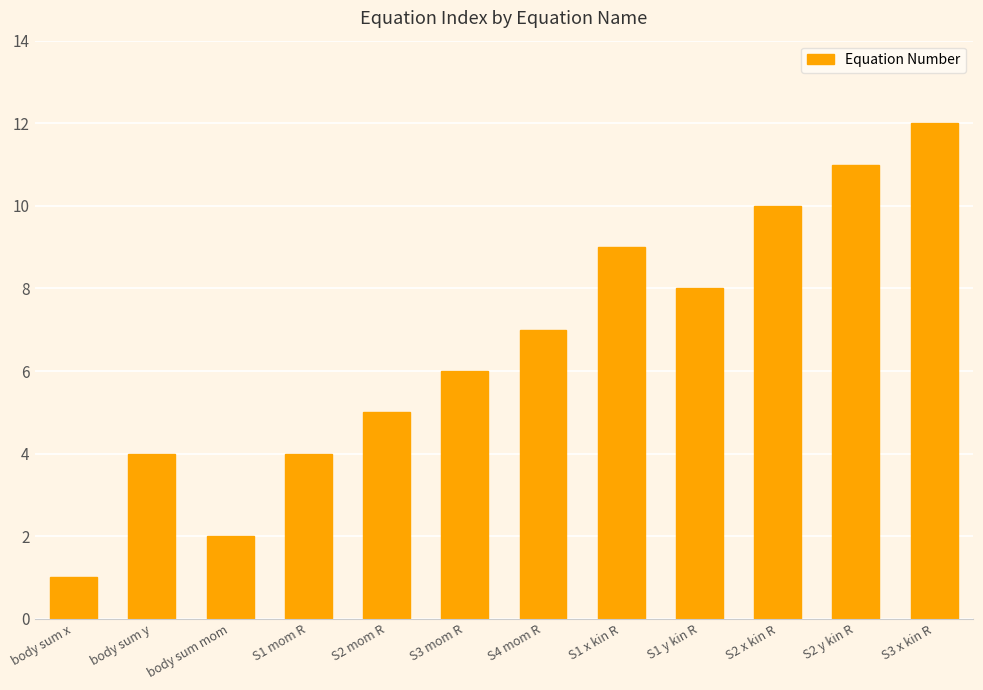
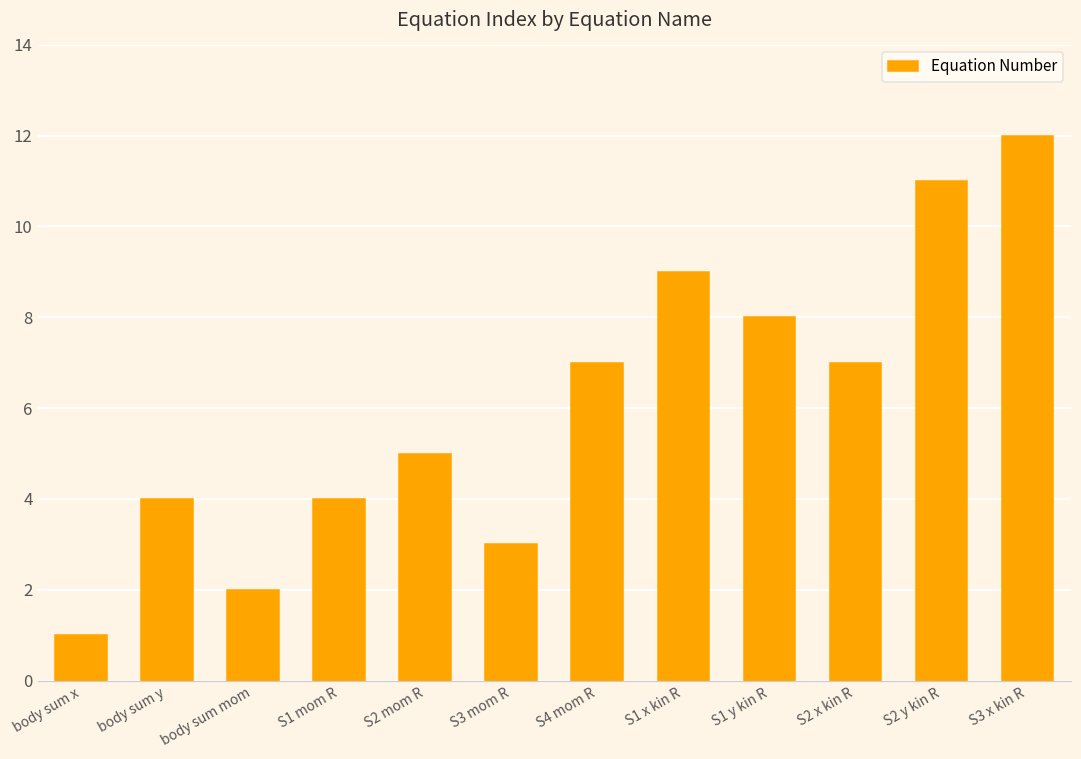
  {
    "body sum x": 1,
    "body sum y": 4,
    "body sum mom": 2,
    "S1 mom R": 4,
    "S2 mom R": 5,
-   "S3 mom R": 6,
+   "S3 mom R": 3,
    "S4 mom R": 7,
    "S1 x kin R": 9,
    "S1 y kin R": 8,
-   "S2 x kin R": 10,
+   "S2 x kin R": 7,
    "S2 y kin R": 11,
    "S3 x kin R": 12
  }
